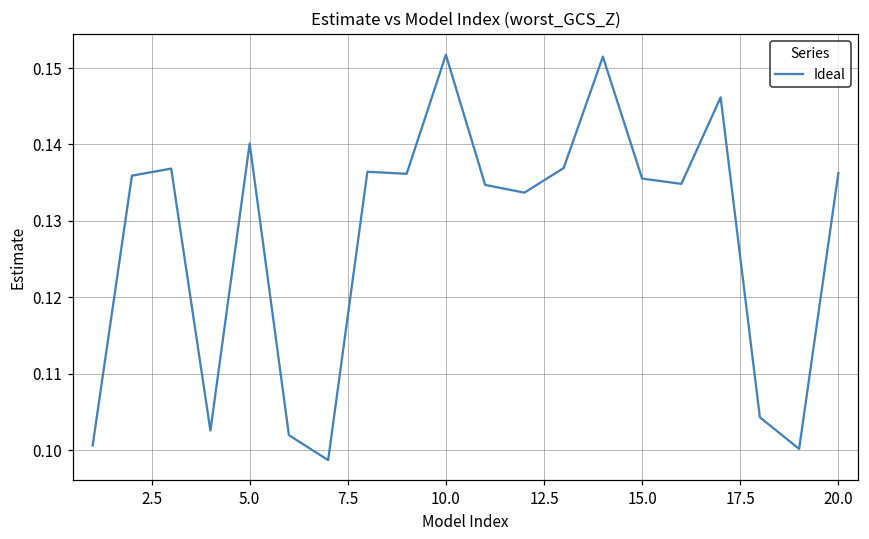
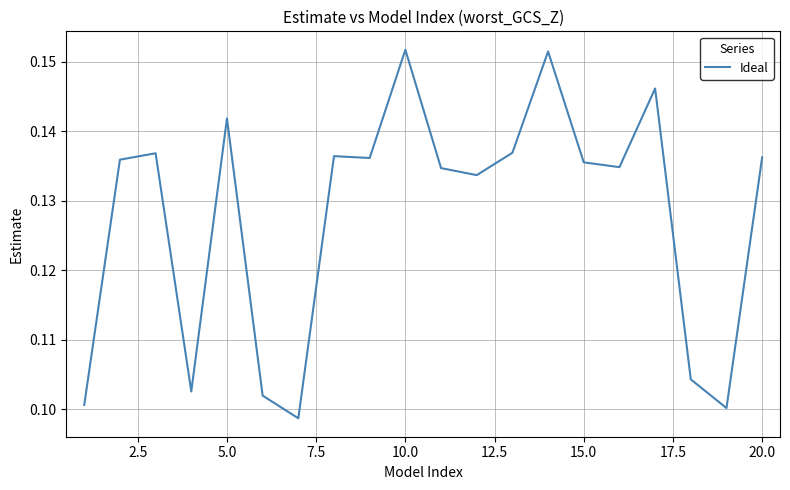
  {
-   "5.0": 0.140,
+   "5.0": 0.142,
    "10.0": 0.152,
    "15.0": 0.136,
    "20.0": 0.136
  }
